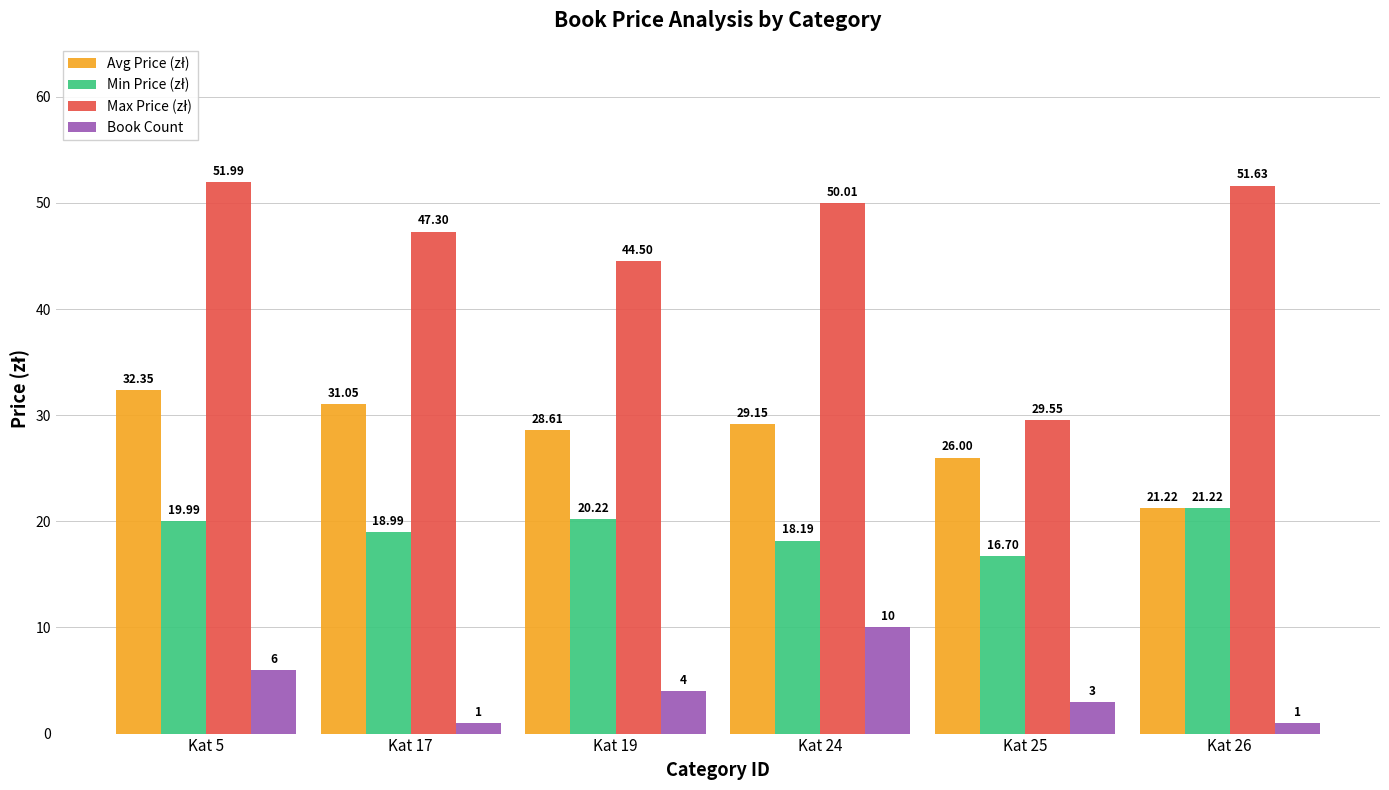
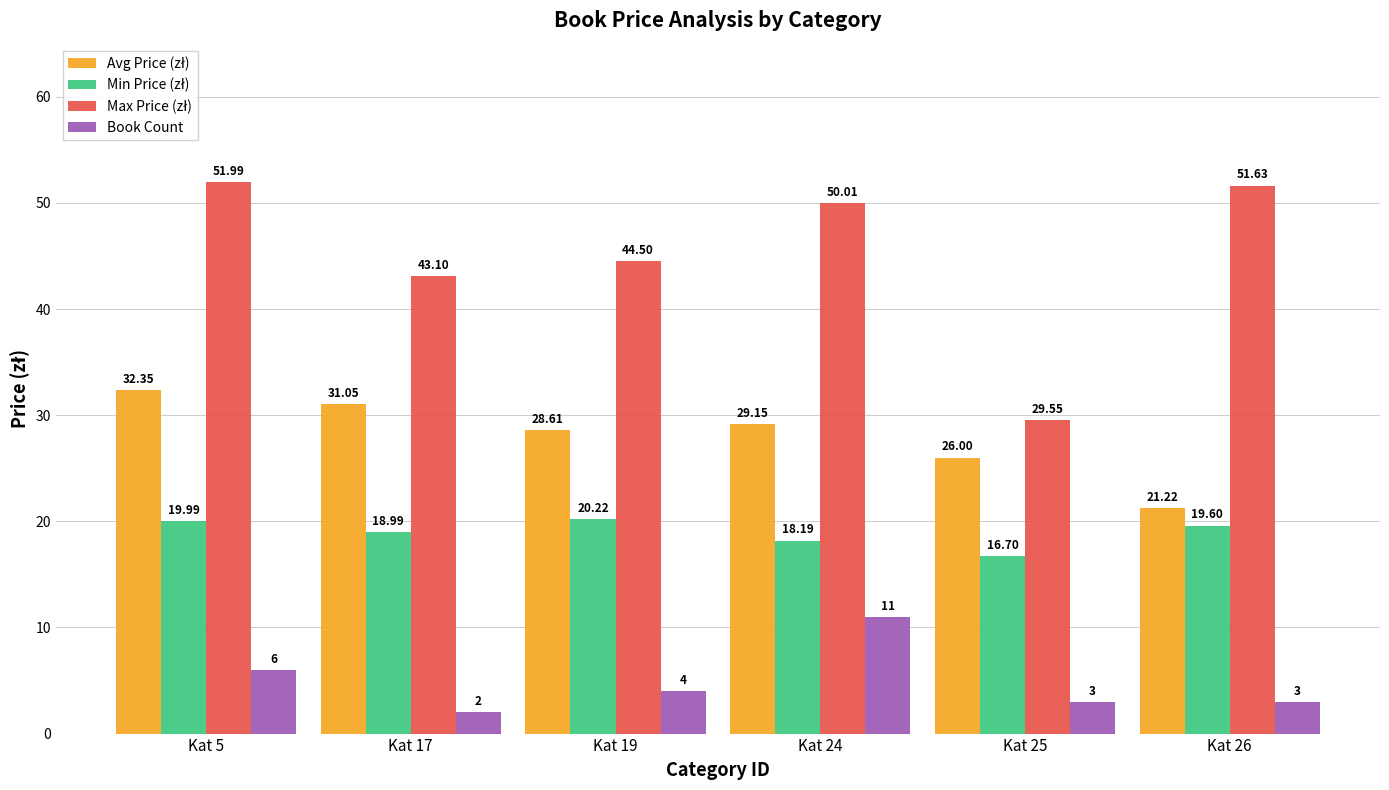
  {
    "Avg Price (zł)": {
      "Kat 5": 32.35,
      "Kat 17": 31.05,
      "Kat 19": 28.61,
      "Kat 24": 29.15,
      "Kat 25": 26.00,
      "Kat 26": 21.22
    },
    "Min Price (zł)": {
      "Kat 5": 19.99,
      "Kat 17": 18.99,
      "Kat 19": 20.22,
      "Kat 24": 18.19,
      "Kat 25": 16.70,
-     "Kat 26": 21.22
+     "Kat 26": 19.60
    },
    "Max Price (zł)": {
      "Kat 5": 51.99,
-     "Kat 17": 47.30,
+     "Kat 17": 43.10,
      "Kat 19": 44.50,
      "Kat 24": 50.01,
      "Kat 25": 29.55,
      "Kat 26": 51.63
    },
    "Book Count": {
      "Kat 5": 6,
-     "Kat 17": 1,
+     "Kat 17": 2,
      "Kat 19": 4,
-     "Kat 24": 10,
+     "Kat 24": 11,
      "Kat 25": 3,
-     "Kat 26": 1
+     "Kat 26": 3
    }
  }
